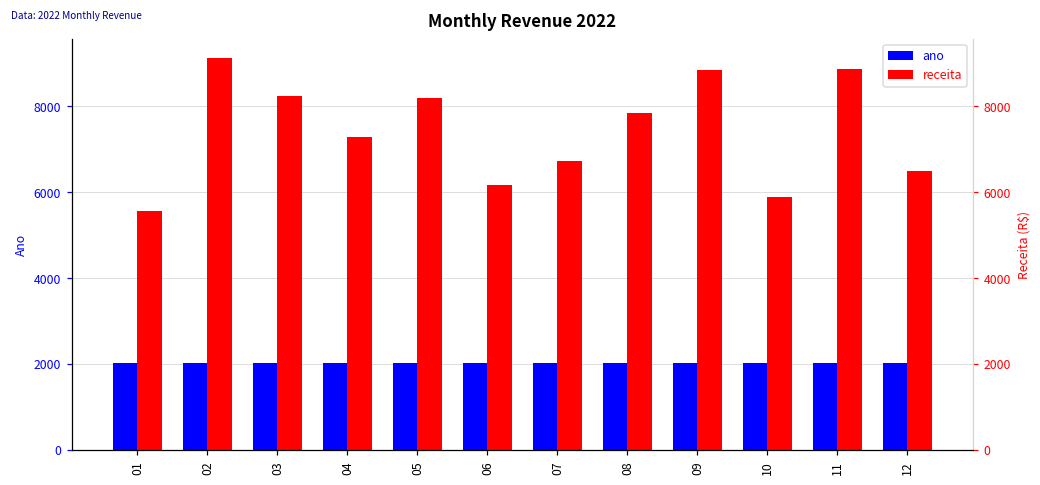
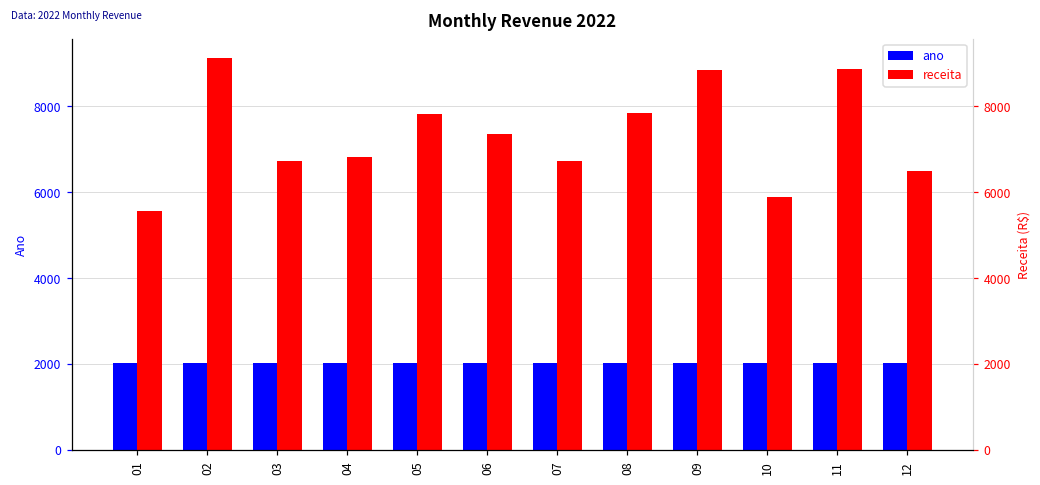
  {
    "ano": {
      "01": 2000,
      "02": 2000,
      "03": 2000,
      "04": 2000,
      "05": 2000,
      "06": 2000,
      "07": 2000,
      "08": 2000,
      "09": 2000,
      "10": 2000,
      "11": 2000,
      "12": 2000
    },
    "receita": {
      "01": 5600,
      "02": 9100,
-     "03": 8200,
-     "04": 7300,
-     "05": 8200,
-     "06": 6200,
+     "03": 6700,
+     "04": 6800,
+     "05": 7800,
+     "06": 7300,
      "07": 6700,
      "08": 7800,
      "09": 8800,
      "10": 5900,
      "11": 8900,
      "12": 6500
    }
  }
